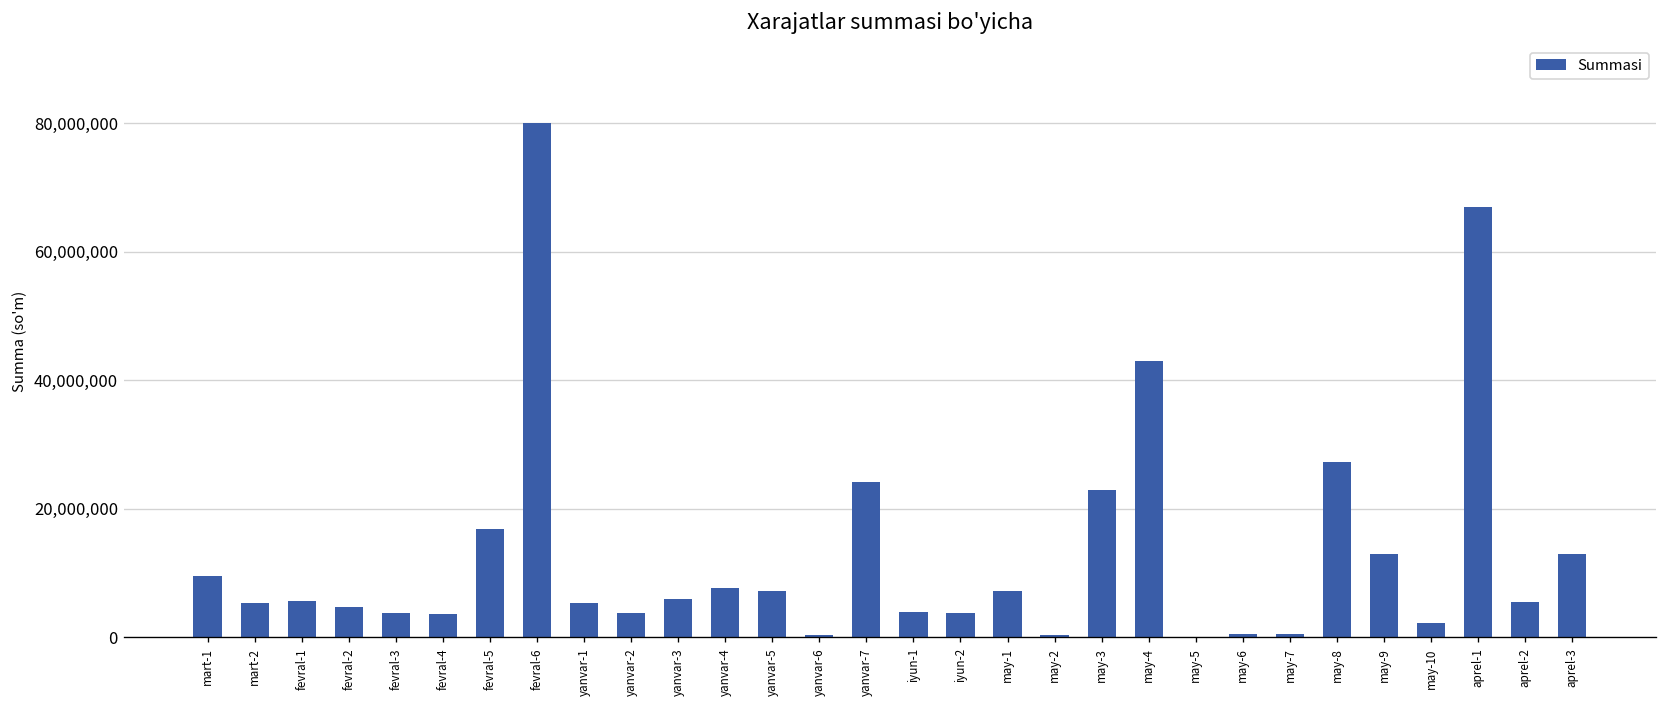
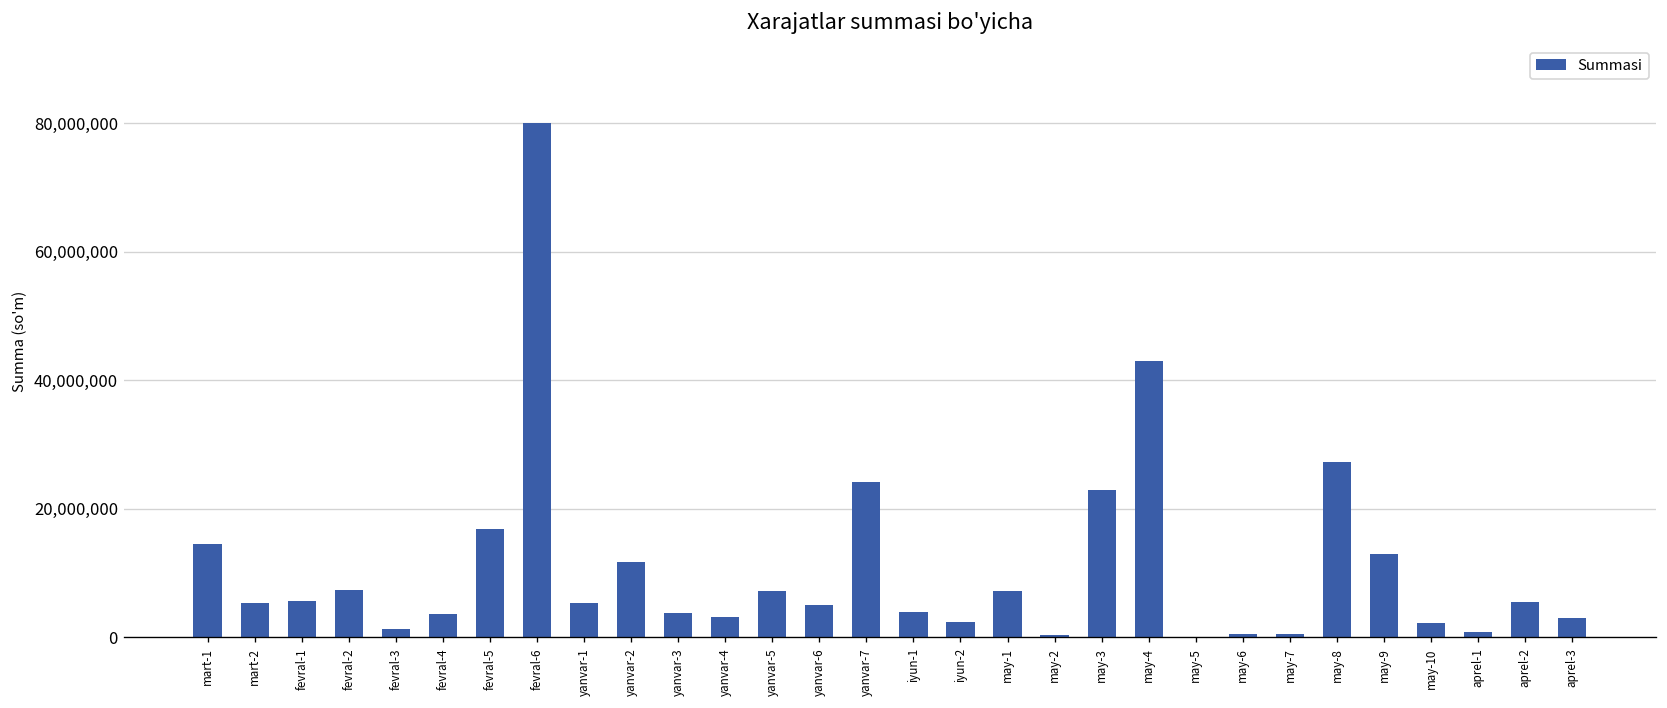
  {
-   "mart-1": "10,000,000",
+   "mart-1": "14,000,000",
    "mart-2": "5,000,000",
    "fevral-1": "6,000,000",
-   "fevral-2": "5,000,000",
-   "fevral-3": "4,000,000",
+   "fevral-2": "7,000,000",
+   "fevral-3": "1,000,000",
    "fevral-4": "4,000,000",
    "fevral-5": "17,000,000",
    "fevral-6": "80,000,000",
    "yanvar-1": "5,000,000",
-   "yanvar-2": "4,000,000",
-   "yanvar-3": "6,000,000",
-   "yanvar-4": "8,000,000",
+   "yanvar-2": "12,000,000",
+   "yanvar-3": "4,000,000",
+   "yanvar-4": "3,000,000",
    "yanvar-5": "7,000,000",
-   "yanvar-6": "0",
+   "yanvar-6": "5,000,000",
    "yanvar-7": "24,000,000",
    "iyun-1": "4,000,000",
-   "iyun-2": "4,000,000",
+   "iyun-2": "2,000,000",
    "may-1": "7,000,000",
    "may-3": "23,000,000",
    "may-4": "43,000,000",
    "may-7": "0",
    "may-8": "27,000,000",
    "may-9": "13,000,000",
    "may-10": "2,000,000",
-   "aprel-1": "67,000,000",
+   "aprel-1": "1,000,000",
    "aprel-2": "5,000,000",
-   "aprel-3": "13,000,000"
+   "aprel-3": "3,000,000"
  }
